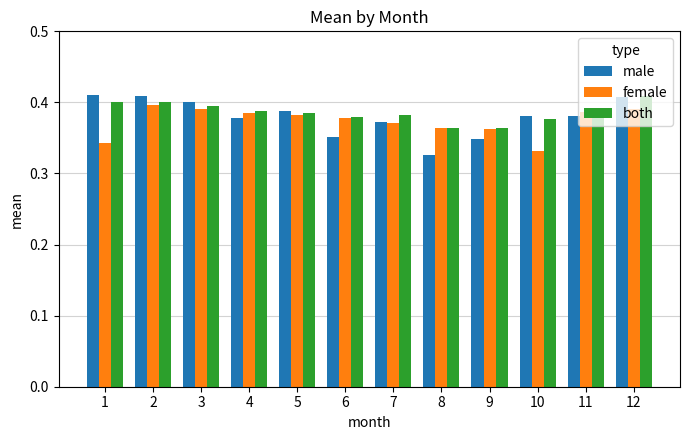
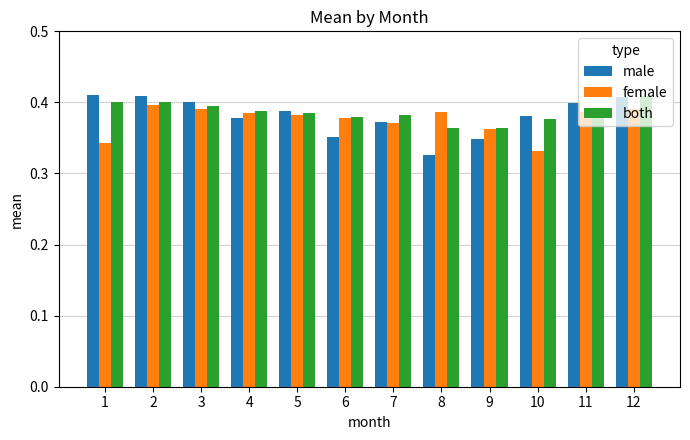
  {
    "male": {
      "1": 0.41,
      "2": 0.41,
      "3": 0.40,
      "4": 0.38,
      "5": 0.39,
      "6": 0.35,
      "7": 0.37,
      "8": 0.33,
      "9": 0.35,
      "10": 0.38,
-     "11": 0.38
+     "11": 0.40
    },
    "female": {
      "1": 0.34,
      "2": 0.40,
      "3": 0.39,
      "4": 0.38,
      "5": 0.38,
      "6": 0.38,
      "7": 0.37,
-     "8": 0.36,
+     "8": 0.39,
      "9": 0.36,
      "10": 0.33
    },
    "both": {
      "1": 0.40,
      "2": 0.40,
      "3": 0.39,
      "4": 0.39,
      "5": 0.38,
      "6": 0.38,
      "7": 0.38,
      "8": 0.36,
      "9": 0.36,
      "10": 0.38
    }
  }
